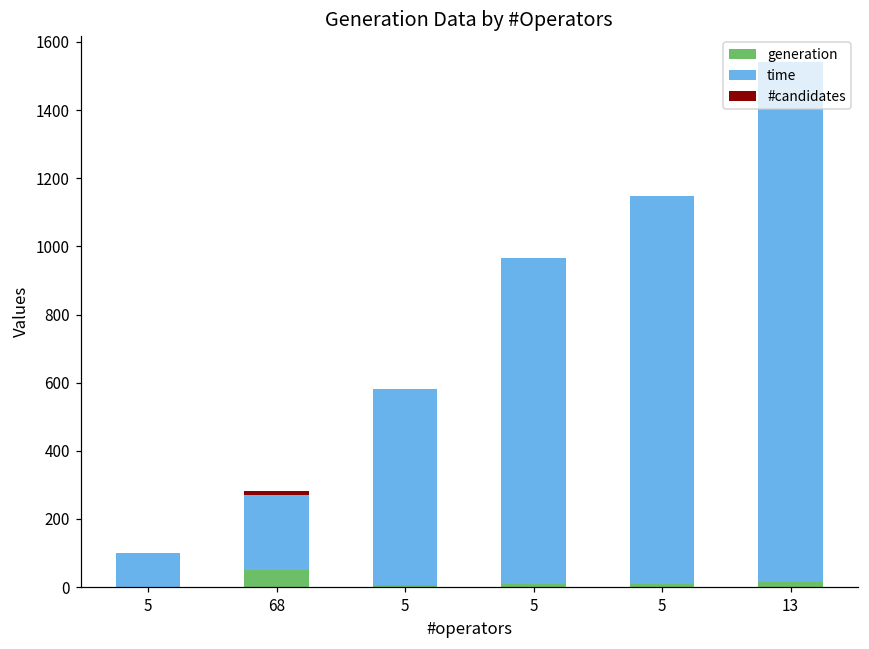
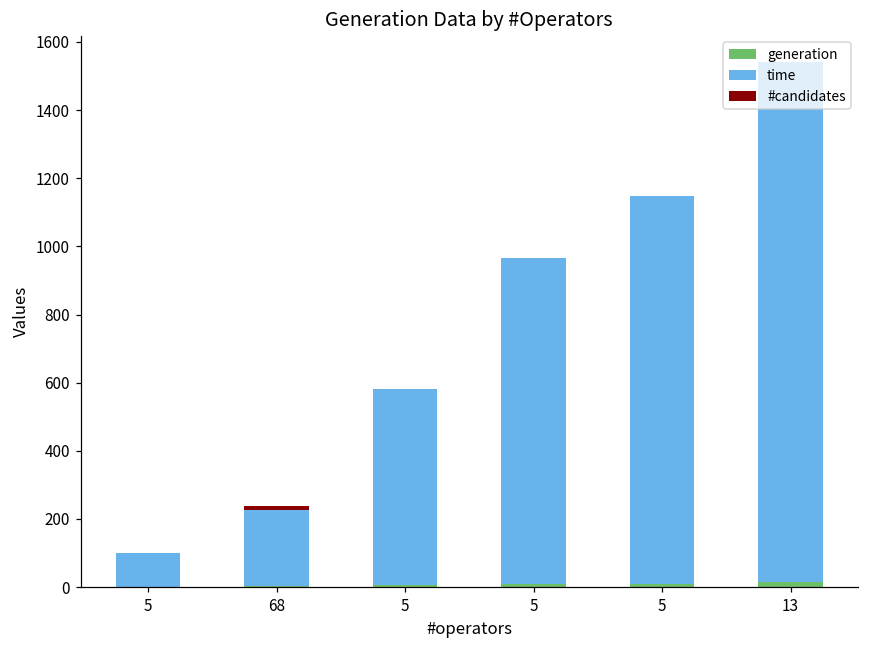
  {
    "generation": {
-     "68": 50,
+     "68": 0,
      "13": 10
    },
    "time": {
      "68": 220
    },
    "#candidates": {
      "68": 10
    }
  }
